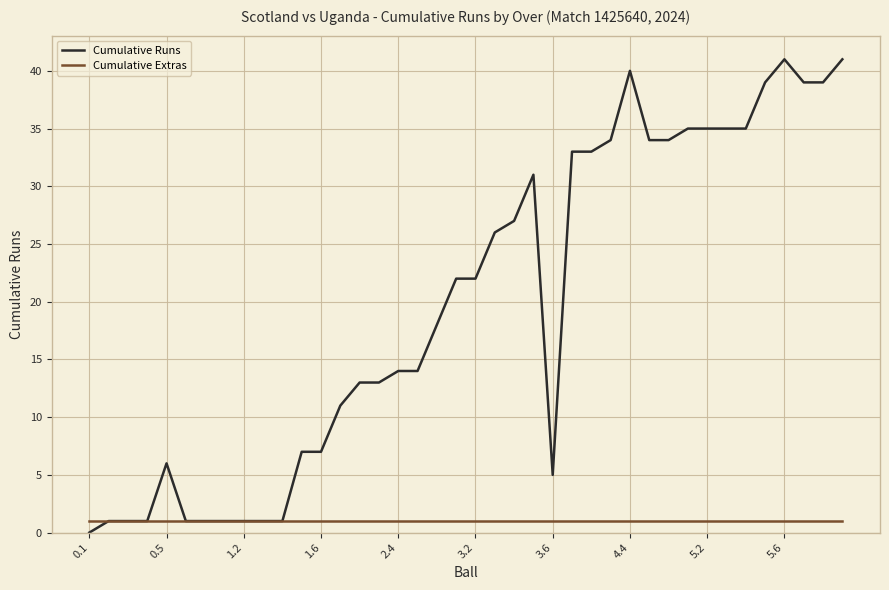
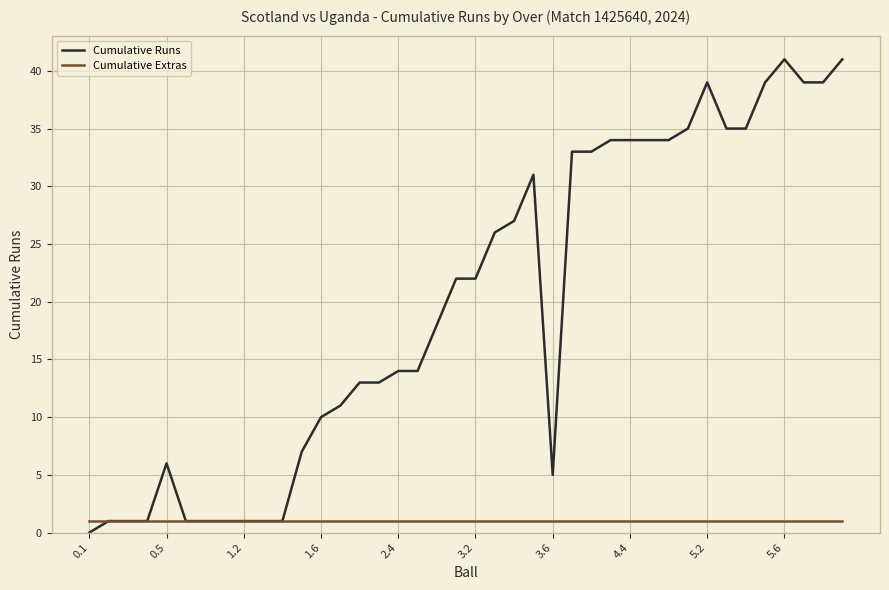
  {
    "Cumulative Runs": {
      "0.1": 0,
      "0.5": 6,
-     "1.6": 7,
+     "1.6": 10,
      "2.4": 14,
      "3.2": 22,
      "3.6": 5,
-     "4.4": 40,
-     "5.2": 35,
+     "4.4": 34,
+     "5.2": 39,
      "5.6": 41
    },
    "Cumulative Extras": {
      "0.1": 1,
      "0.5": 1,
      "1.6": 1,
      "2.4": 1,
      "3.2": 1,
      "3.6": 1,
      "4.4": 1,
      "5.2": 1,
      "5.6": 1
    }
  }
